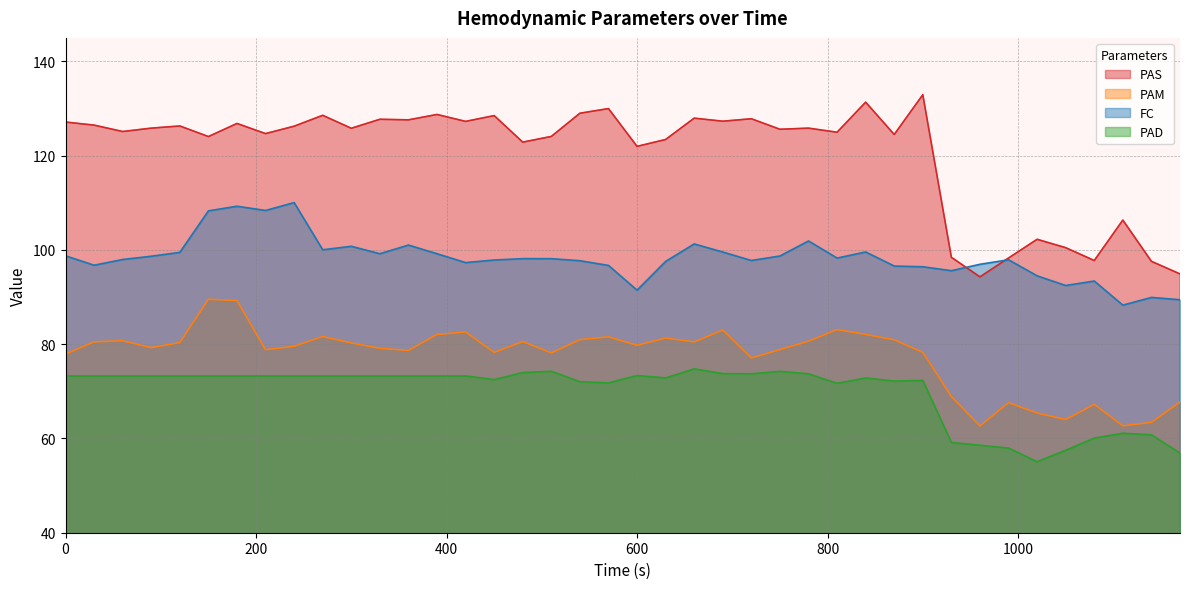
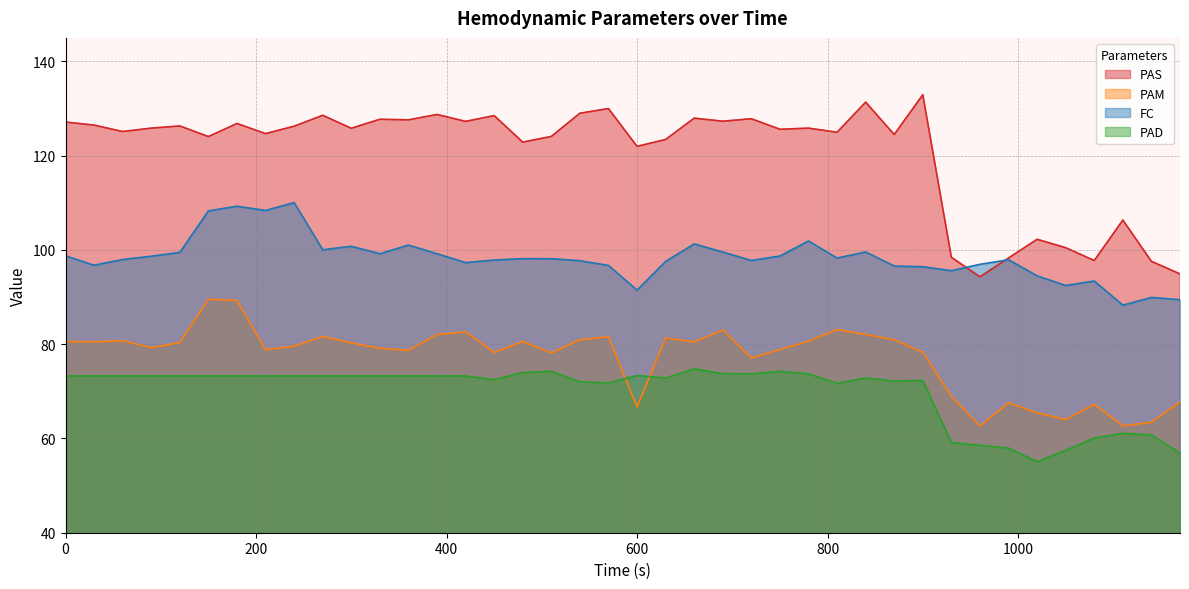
  {
    "PAS": {
      "0": 127,
      "600": 122
    },
    "PAM": {
-     "0": 78,
-     "600": 80
+     "0": 81,
+     "600": 67
    },
    "FC": {
      "0": 99,
      "600": 91
    },
    "PAD": {
      "0": 73,
      "600": 73
    }
  }
